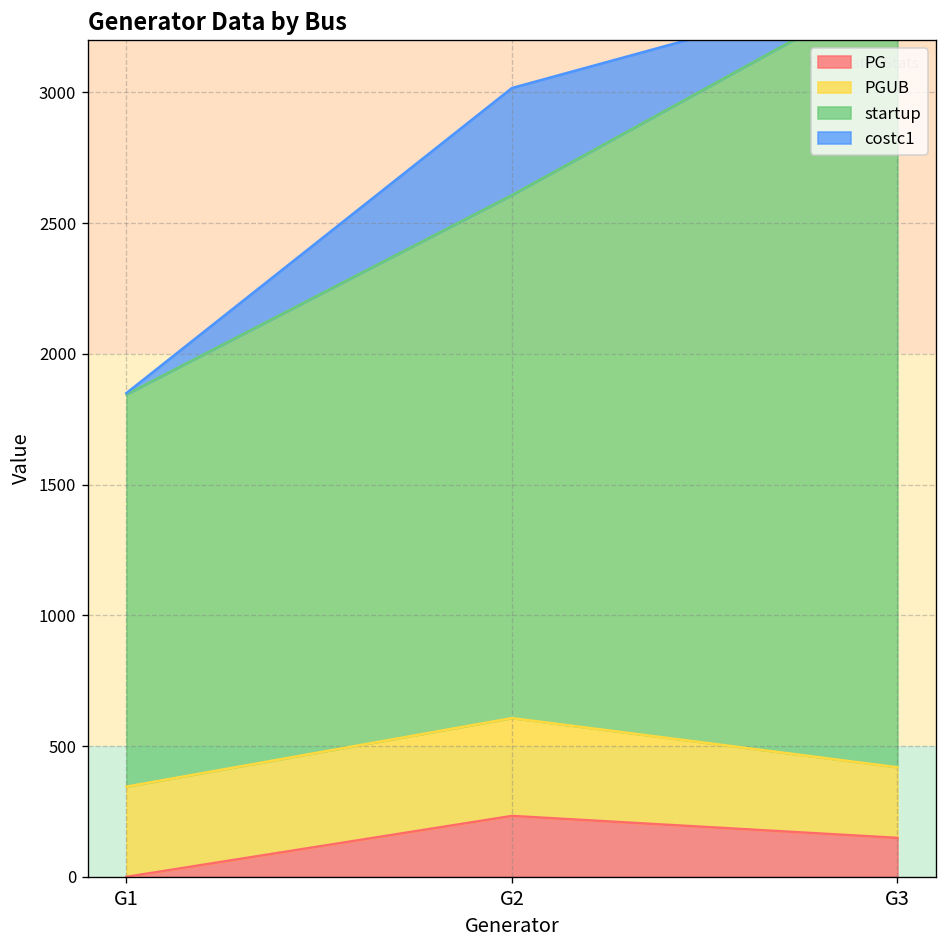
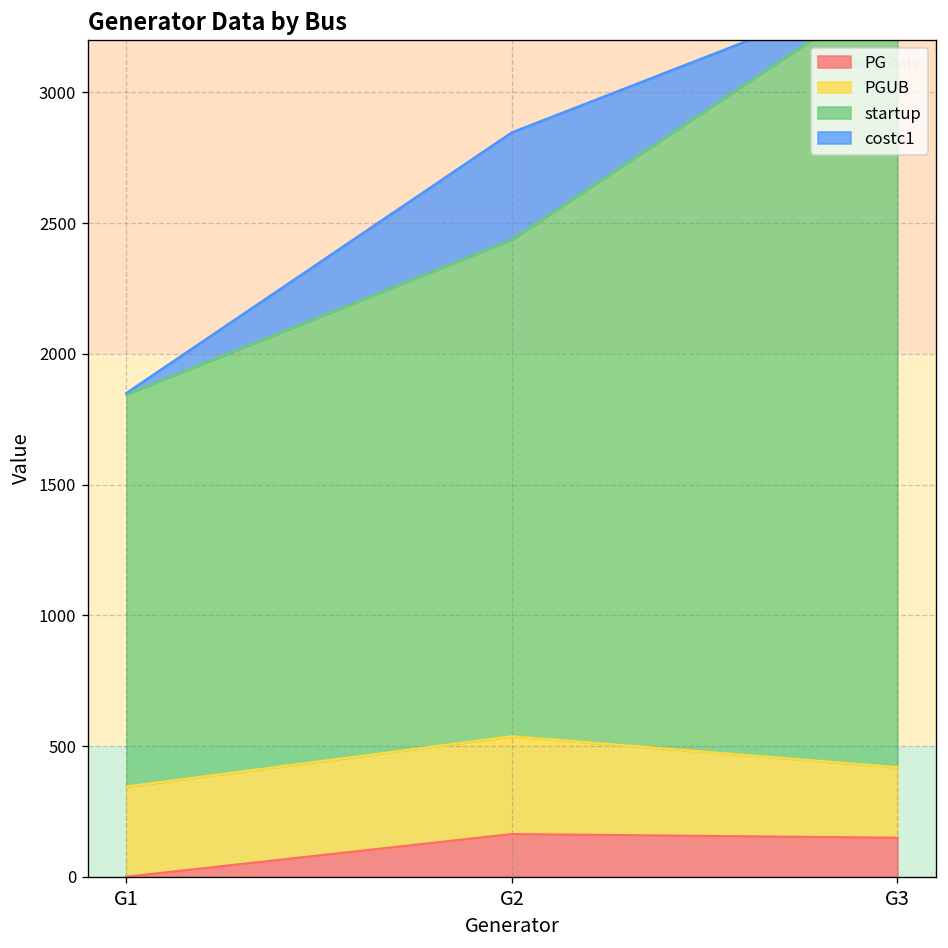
  {
    "PG": {
      "G1": 0,
-     "G2": 230,
+     "G2": 160,
      "G3": 150
    },
    "PGUB": {
      "G1": 350,
      "G2": 370,
      "G3": 270
    },
    "startup": {
-     "G2": 2000
+     "G2": 1900
    },
    "costc1": {
      "G2": 410
    }
  }
